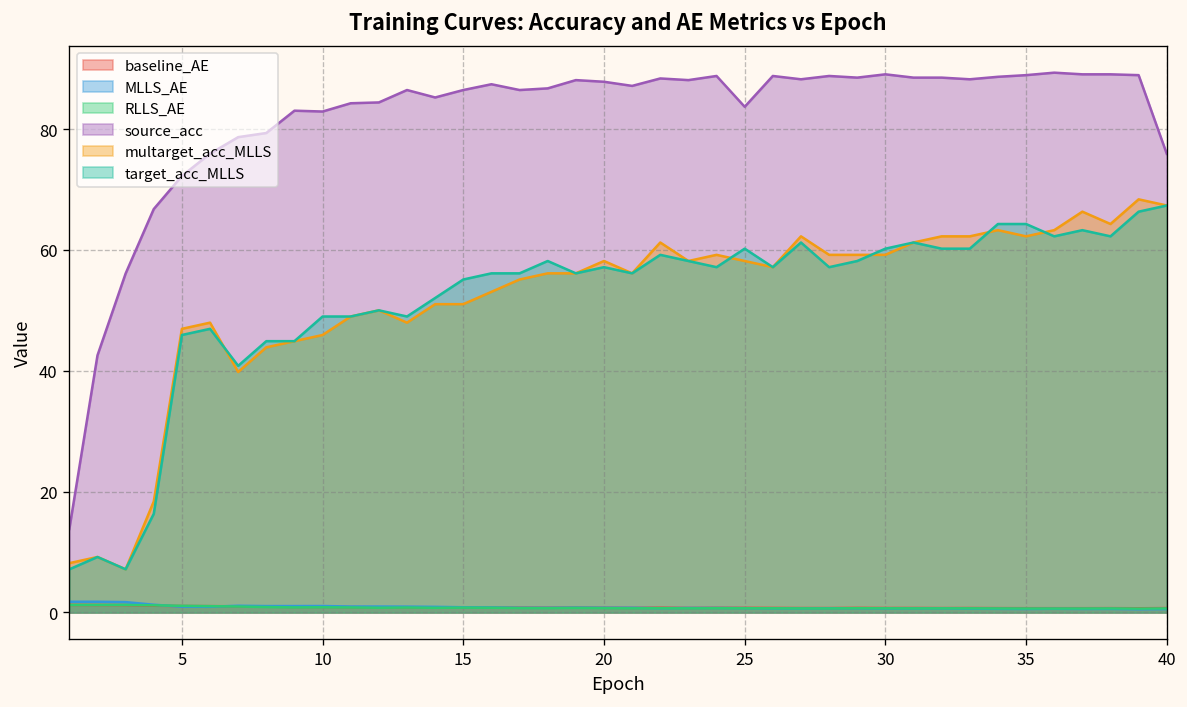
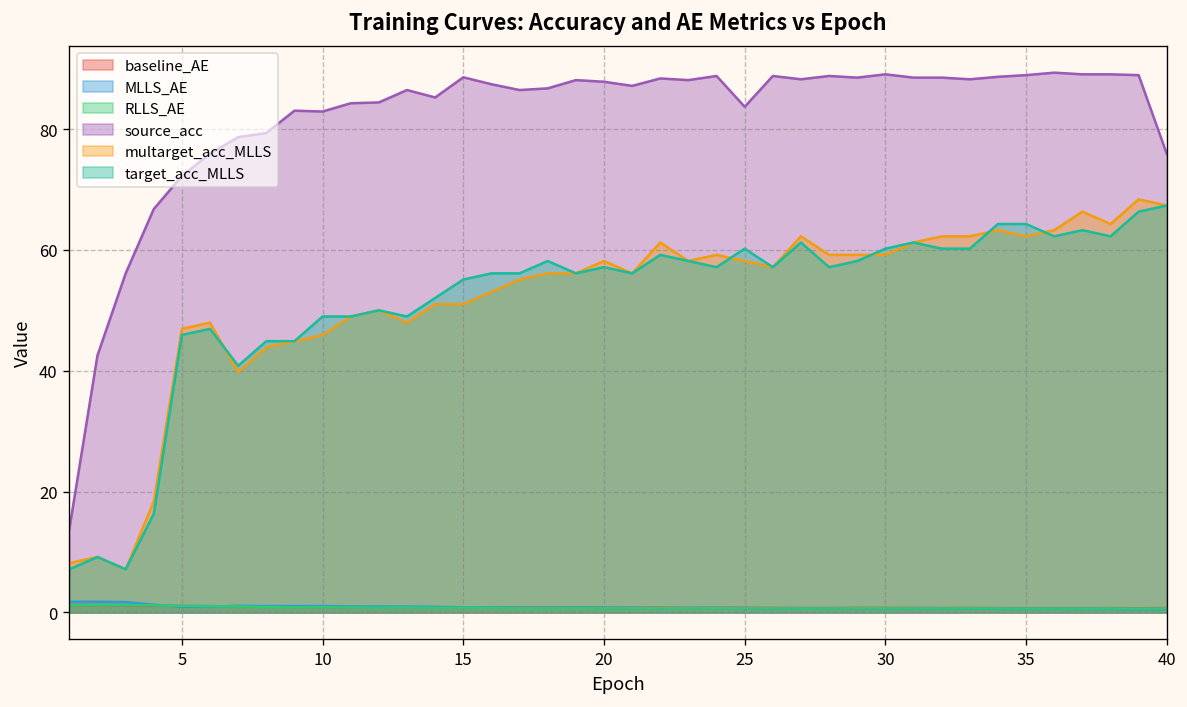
  {
    "source_acc": {
      "10": 83,
-     "15": 86,
+     "15": 89,
      "20": 88,
      "25": 84,
      "30": 89,
      "35": 89,
      "40": 76
    }
  }
